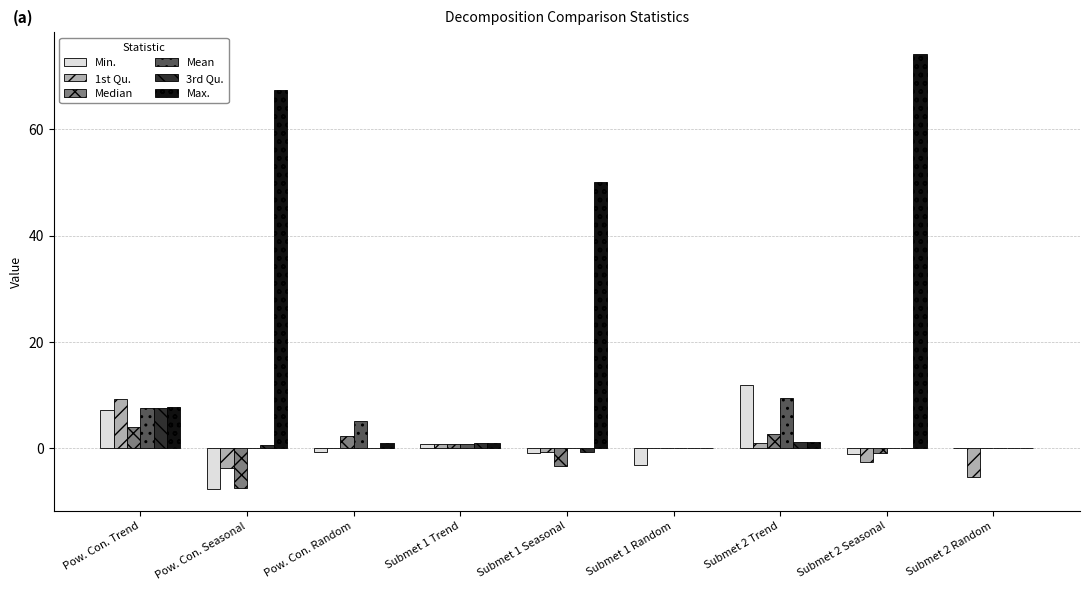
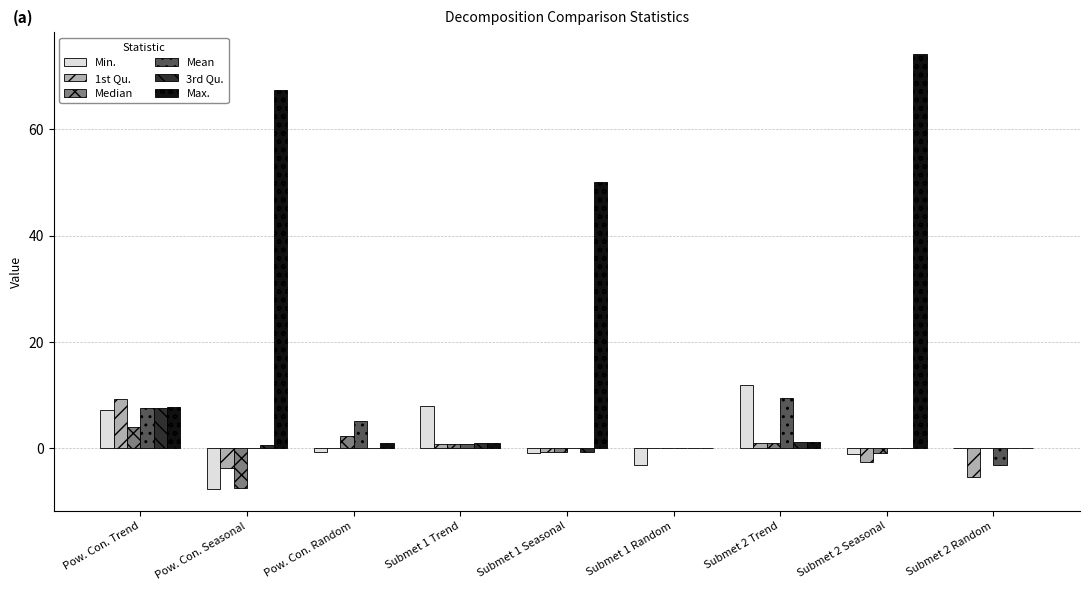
  {
    "Min.": {
      "Pow. Con. Trend": 7,
      "Pow. Con. Seasonal": -8,
      "Pow. Con. Random": -1,
-     "Submet 1 Trend": 1,
+     "Submet 1 Trend": 8,
      "Submet 1 Seasonal": -1,
      "Submet 1 Random": -3,
      "Submet 2 Trend": 12,
      "Submet 2 Seasonal": -1
    },
    "1st Qu.": {
      "Pow. Con. Trend": 9,
      "Pow. Con. Seasonal": -4,
      "Submet 1 Trend": 1,
      "Submet 1 Seasonal": -1,
      "Submet 2 Trend": 1,
      "Submet 2 Seasonal": -3,
      "Submet 2 Random": -5
    },
    "Median": {
      "Pow. Con. Trend": 4,
      "Pow. Con. Seasonal": -7,
      "Pow. Con. Random": 2,
      "Submet 1 Trend": 1,
-     "Submet 1 Seasonal": -3,
-     "Submet 2 Trend": 3,
+     "Submet 1 Seasonal": -1,
+     "Submet 2 Trend": 1,
      "Submet 2 Seasonal": -1
    },
    "Mean": {
      "Pow. Con. Trend": 7,
      "Pow. Con. Random": 5,
      "Submet 1 Trend": 1,
      "Submet 2 Trend": 9,
-     "Submet 2 Random": 0
+     "Submet 2 Random": -3
    }
  }
